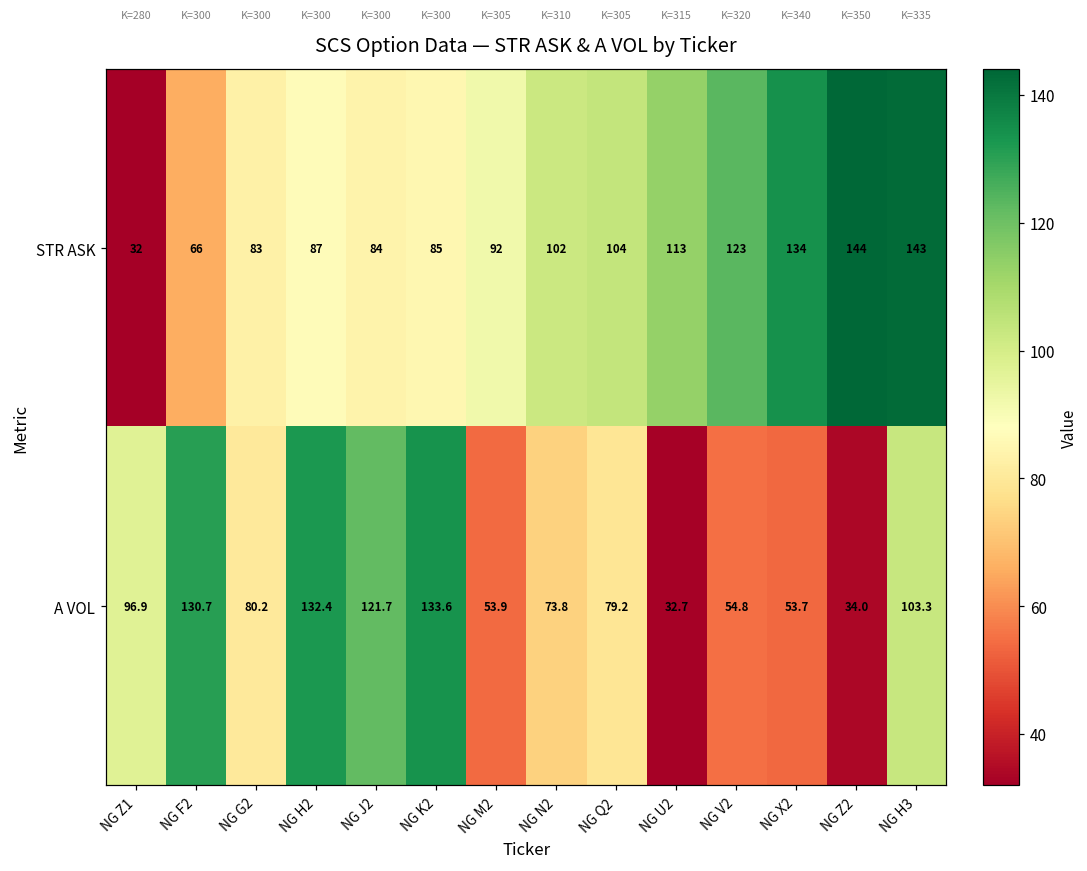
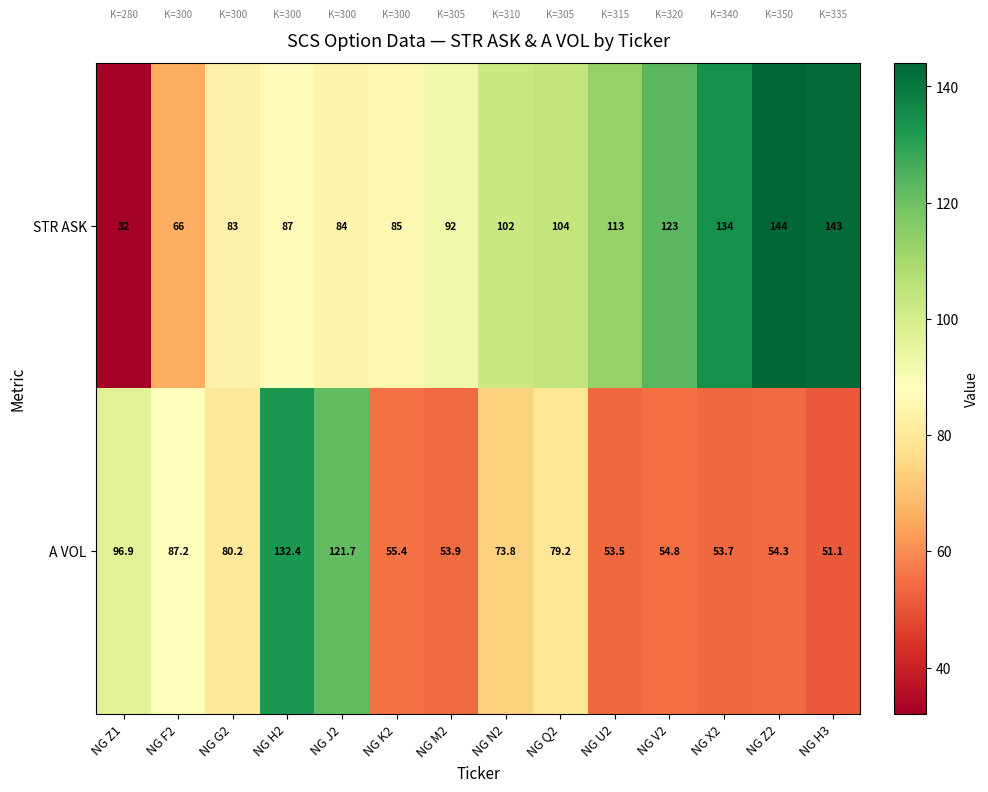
  {
    "STR ASK": {
      "NG Z1": 32,
      "NG F2": 66,
      "NG G2": 83,
      "NG H2": 87,
      "NG J2": 84,
      "NG K2": 85,
      "NG M2": 92,
      "NG N2": 102,
      "NG Q2": 104,
      "NG U2": 113,
      "NG V2": 123,
      "NG X2": 134,
      "NG Z2": 144,
      "NG H3": 143
    },
    "A VOL": {
      "NG Z1": 96.9,
-     "NG F2": 130.7,
+     "NG F2": 87.2,
      "NG G2": 80.2,
      "NG H2": 132.4,
      "NG J2": 121.7,
-     "NG K2": 133.6,
+     "NG K2": 55.4,
      "NG M2": 53.9,
      "NG N2": 73.8,
      "NG Q2": 79.2,
-     "NG U2": 32.7,
+     "NG U2": 53.5,
      "NG V2": 54.8,
      "NG X2": 53.7,
-     "NG Z2": 34.0,
-     "NG H3": 103.3
+     "NG Z2": 54.3,
+     "NG H3": 51.1
    }
  }
